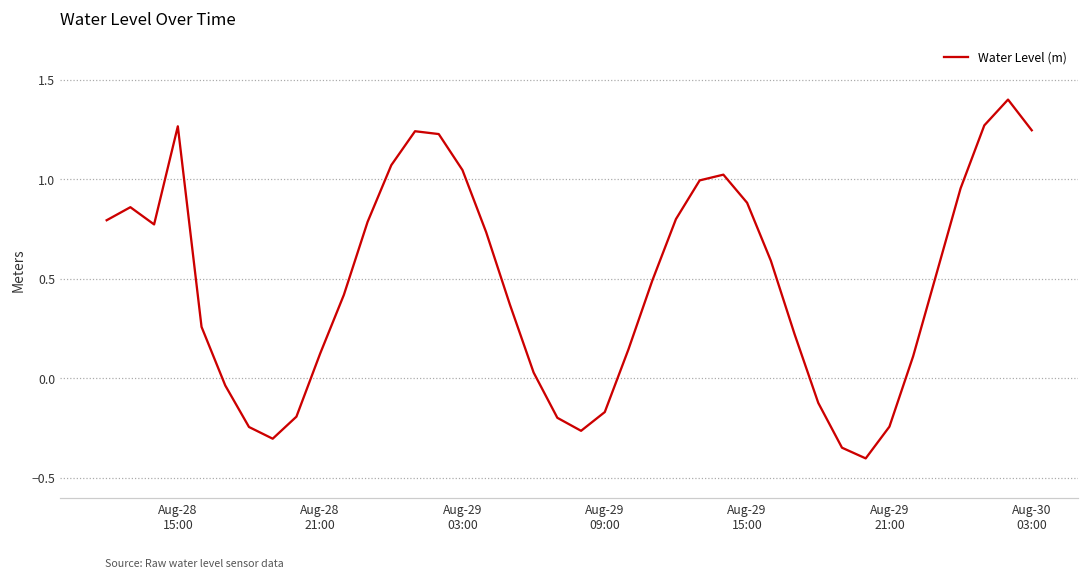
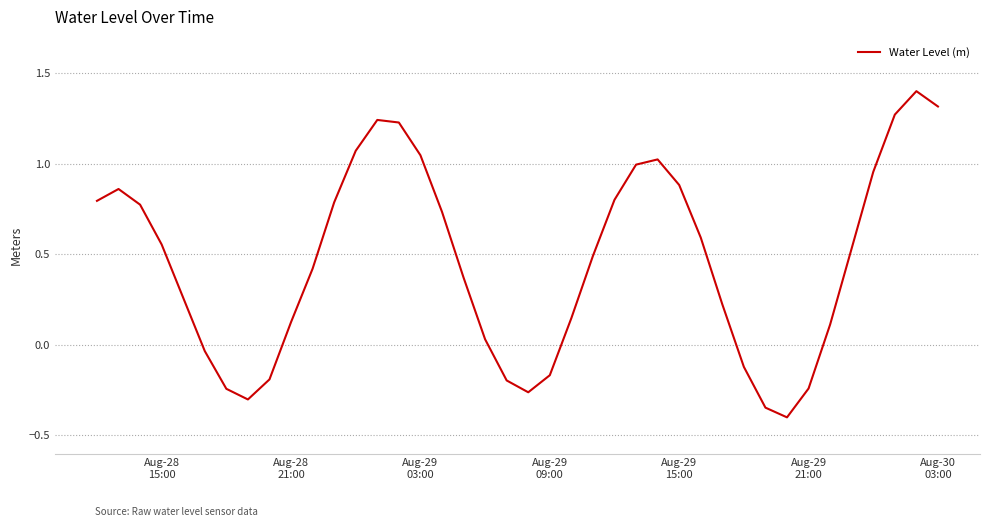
  {
-   "Aug-28 15:00": 1.27,
+   "Aug-28 15:00": 0.55,
    "Aug-28 21:00": 0.12,
    "Aug-29 03:00": 1.05,
    "Aug-29 09:00": -0.17,
    "Aug-29 15:00": 0.88,
    "Aug-29 21:00": -0.24,
-   "Aug-30 03:00": 1.25
+   "Aug-30 03:00": 1.32
  }
